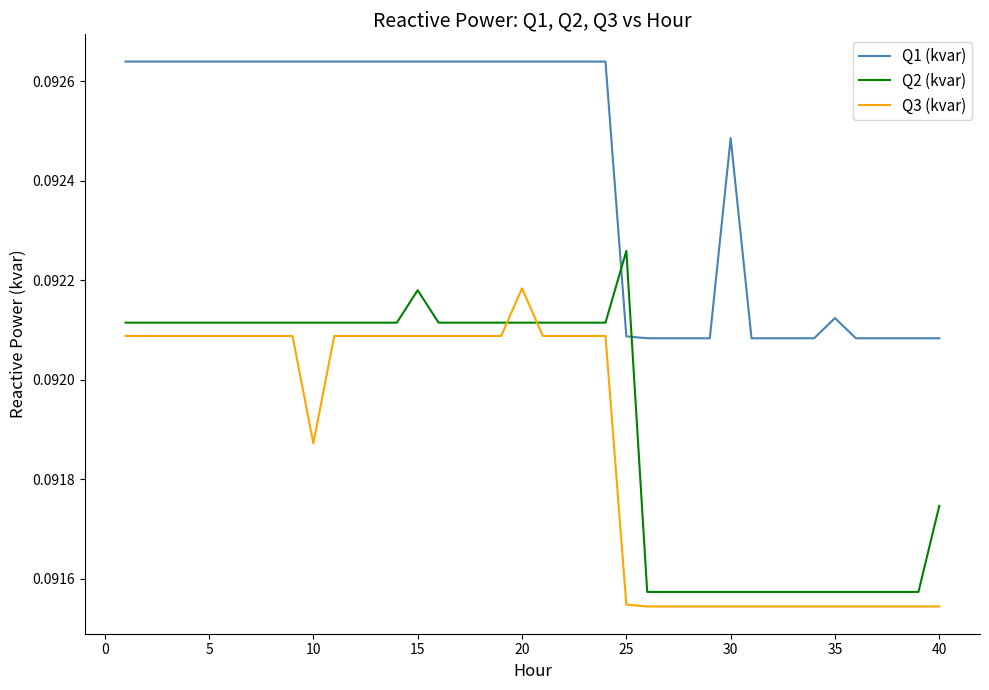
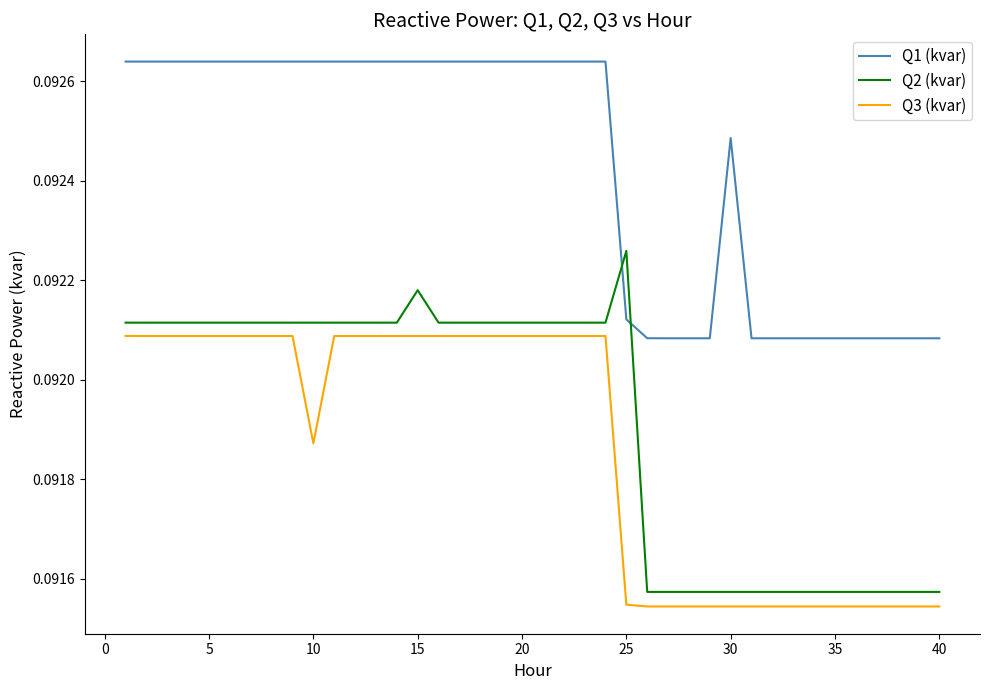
  {
    "Q1 (kvar)": {
      "5": 0.09264,
      "10": 0.09264,
      "15": 0.09264,
      "20": 0.09264,
-     "25": 0.09209,
+     "25": 0.09212,
      "30": 0.09249,
-     "35": 0.09212,
+     "35": 0.09208,
      "40": 0.09208
    },
    "Q2 (kvar)": {
      "5": 0.09211,
      "10": 0.09211,
      "15": 0.09218,
      "20": 0.09211,
      "25": 0.09226,
      "30": 0.09157,
      "35": 0.09157,
-     "40": 0.09175
+     "40": 0.09157
    },
    "Q3 (kvar)": {
      "5": 0.09209,
      "10": 0.09187,
      "15": 0.09209,
-     "20": 0.09218,
+     "20": 0.09209,
      "25": 0.09155,
      "30": 0.09154,
      "35": 0.09154,
      "40": 0.09154
    }
  }
